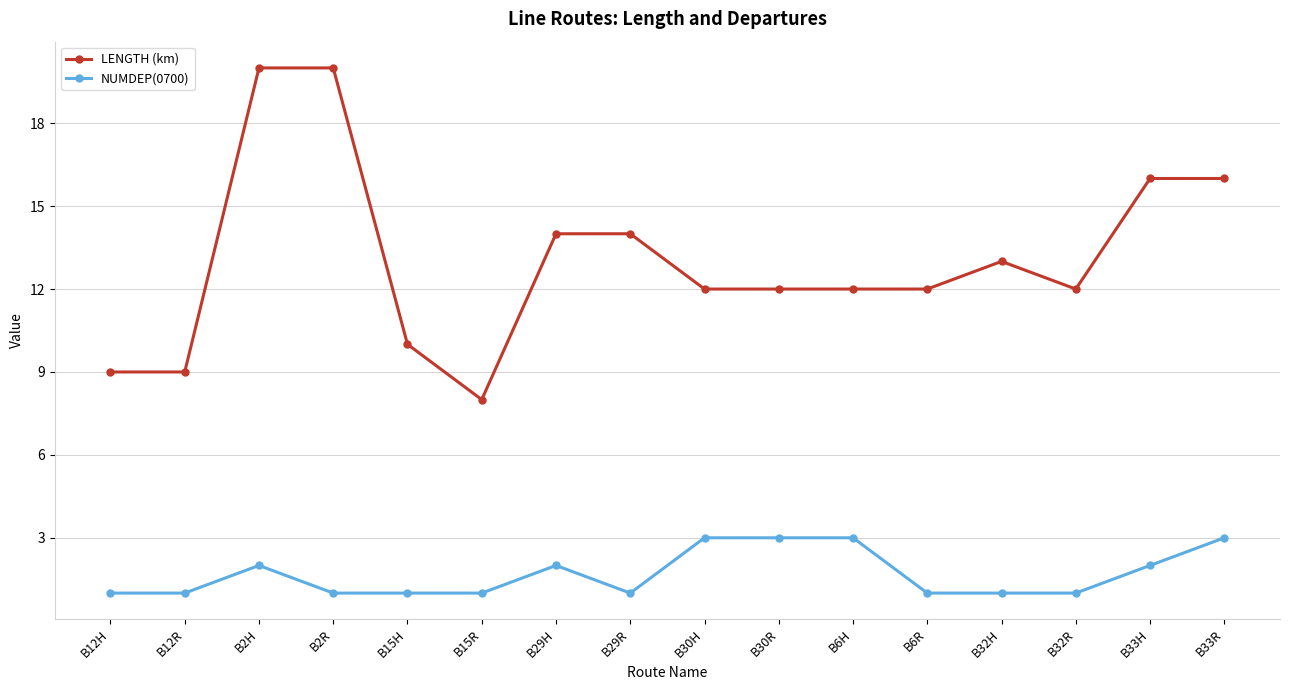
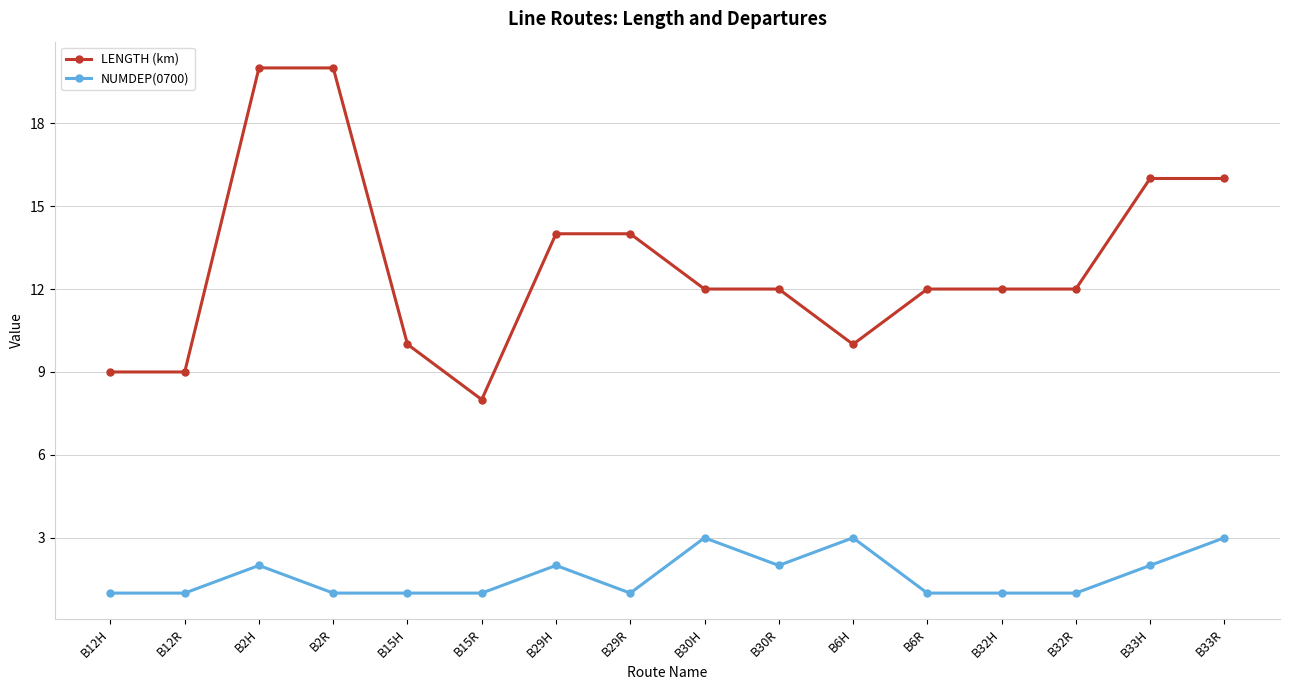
  {
    "LENGTH (km)": {
      "B12H": 9,
      "B12R": 9,
      "B2H": 20,
      "B2R": 20,
      "B15H": 10,
      "B15R": 8,
      "B29H": 14,
      "B29R": 14,
      "B30H": 12,
      "B30R": 12,
-     "B6H": 12,
+     "B6H": 10,
      "B6R": 12,
-     "B32H": 13,
+     "B32H": 12,
      "B32R": 12,
      "B33H": 16,
      "B33R": 16
    },
    "NUMDEP(0700)": {
      "B12H": 1,
      "B12R": 1,
      "B2H": 2,
      "B2R": 1,
      "B15H": 1,
      "B15R": 1,
      "B29H": 2,
      "B29R": 1,
      "B30H": 3,
-     "B30R": 3,
+     "B30R": 2,
      "B6H": 3,
      "B6R": 1,
      "B32H": 1,
      "B32R": 1,
      "B33H": 2,
      "B33R": 3
    }
  }
